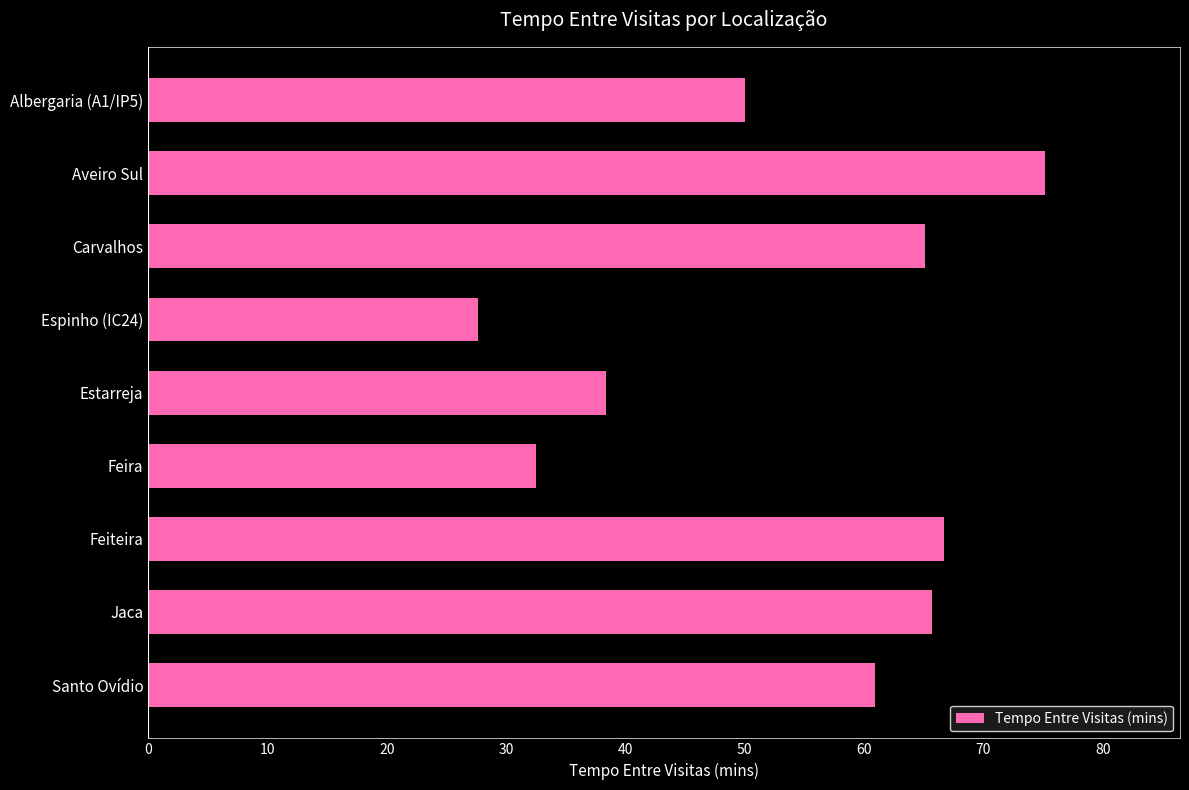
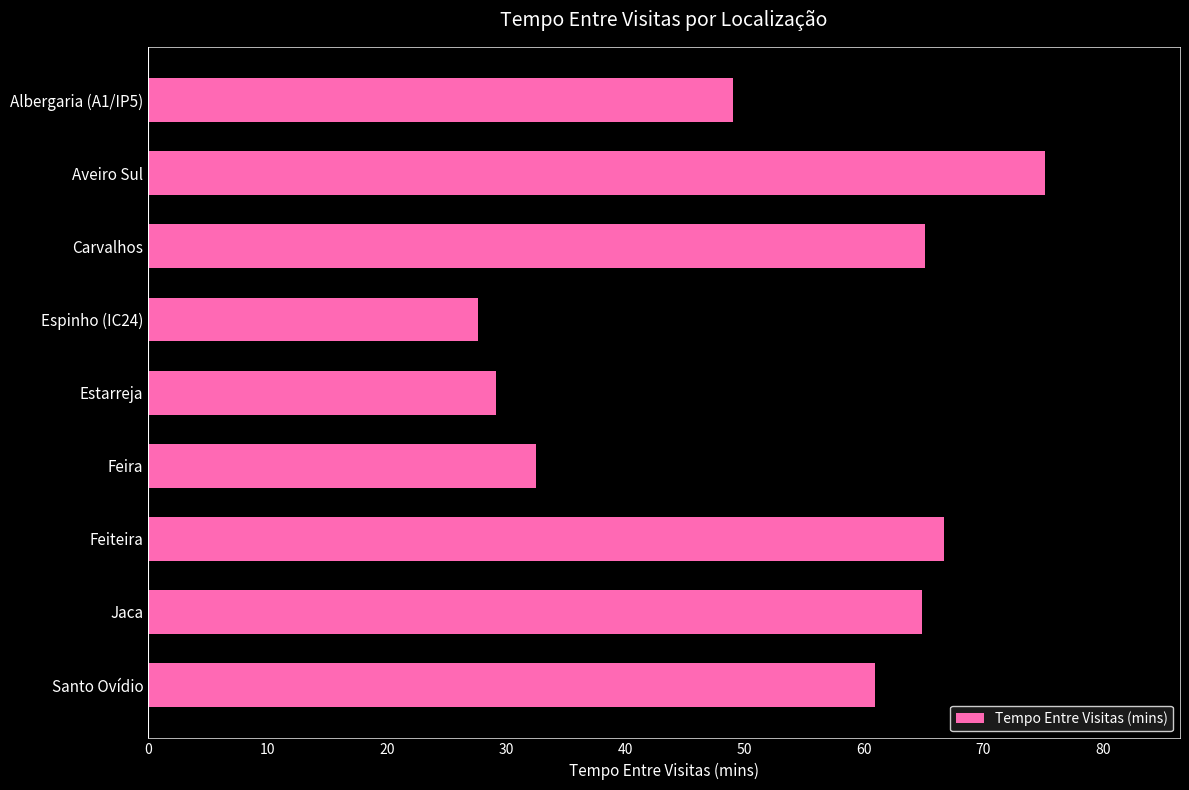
  {
-   "Albergaria (A1/IP5)": 50,
+   "Albergaria (A1/IP5)": 49,
    "Aveiro Sul": 75.2,
    "Carvalhos": 65.1,
    "Espinho (IC24)": 27.6,
-   "Estarreja": 38.3,
+   "Estarreja": 29.2,
    "Feira": 32.5,
    "Feiteira": 66.7,
-   "Jaca": 65.7,
+   "Jaca": 64.9,
    "Santo Ovídio": 60.9
  }
